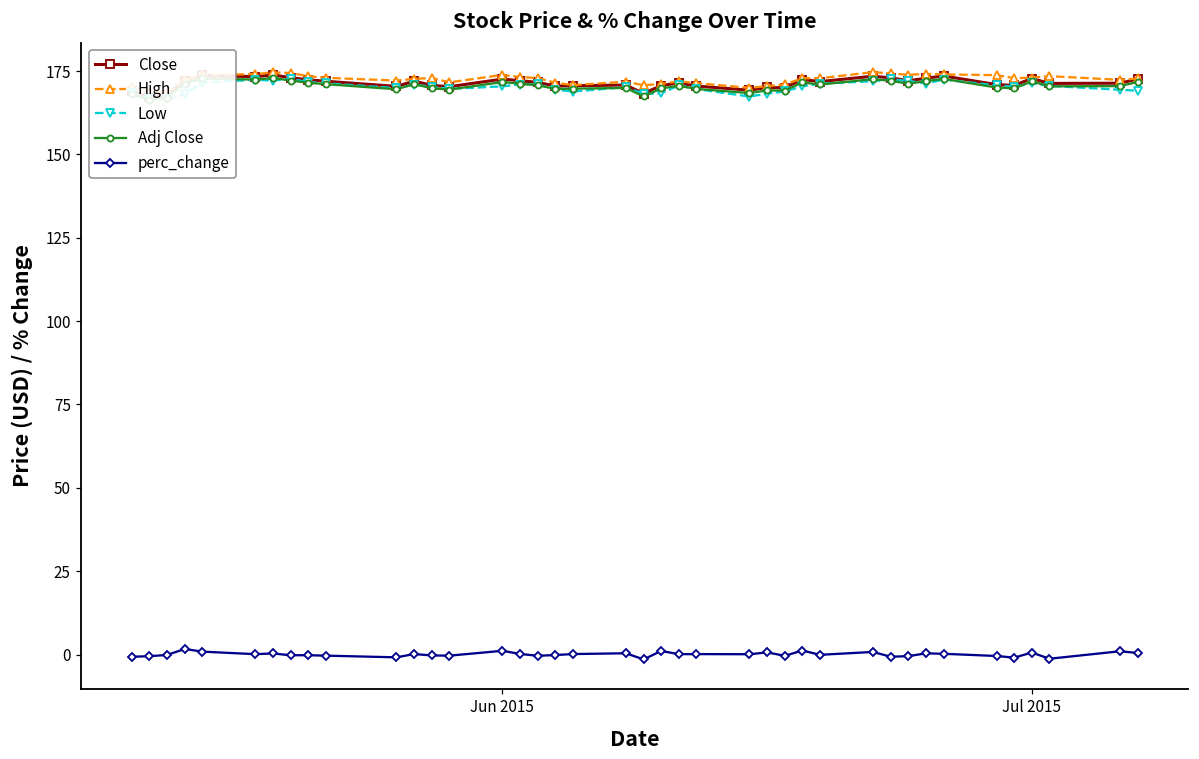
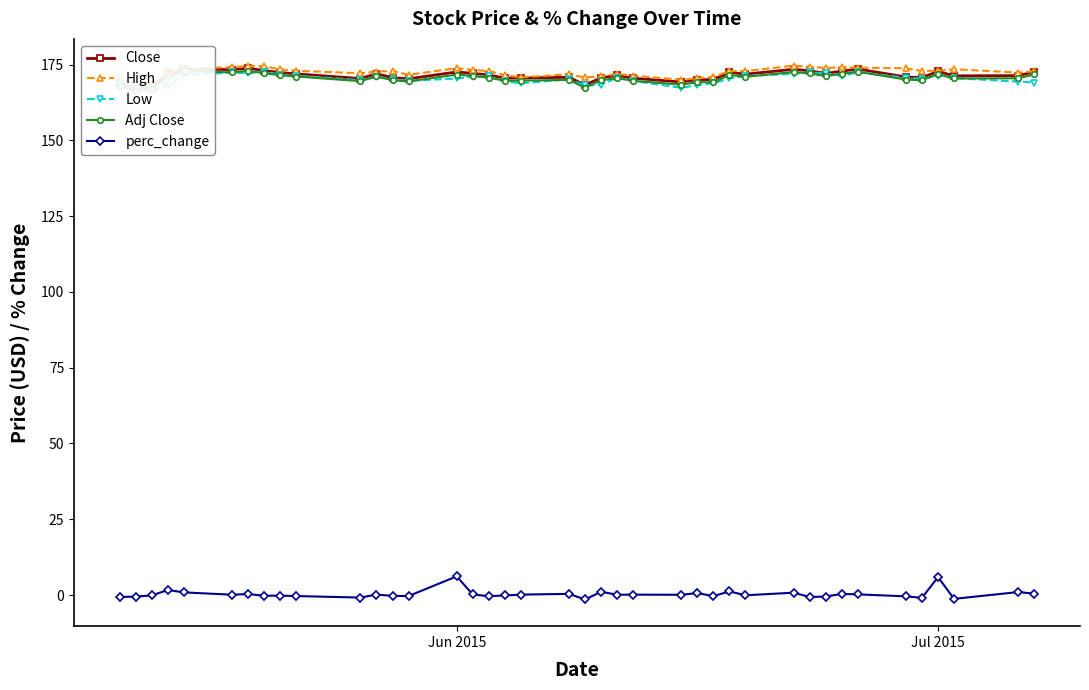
  {
    "Close": {
      "Jun 2015": 173
    },
    "High": {
      "Jun 2015": 174
    },
    "Low": {
      "Jun 2015": 170
    },
    "Adj Close": {
      "Jun 2015": 172
    },
    "perc_change": {
-     "Jun 2015": 1,
-     "Jul 2015": 1
+     "Jun 2015": 6,
+     "Jul 2015": 6
    }
  }
